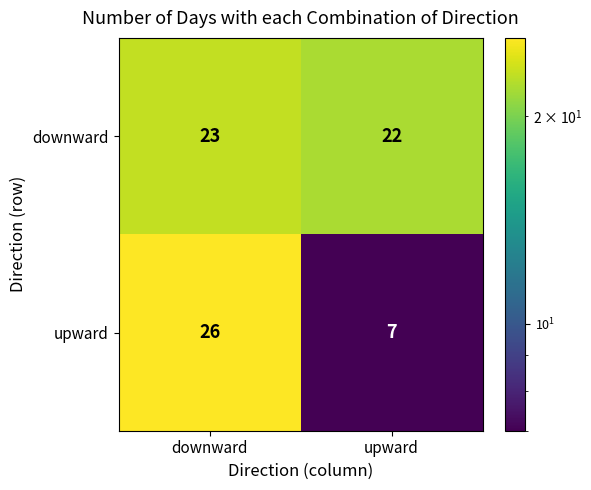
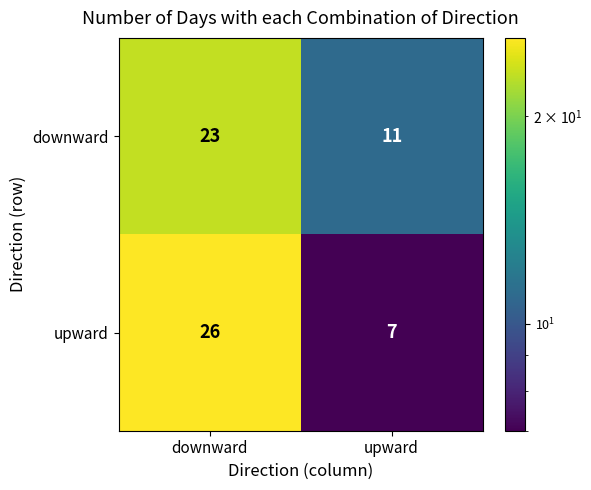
  {
    "downward": {
      "downward": 23,
-     "upward": 22
+     "upward": 11
    },
    "upward": {
      "downward": 26,
      "upward": 7
    }
  }
